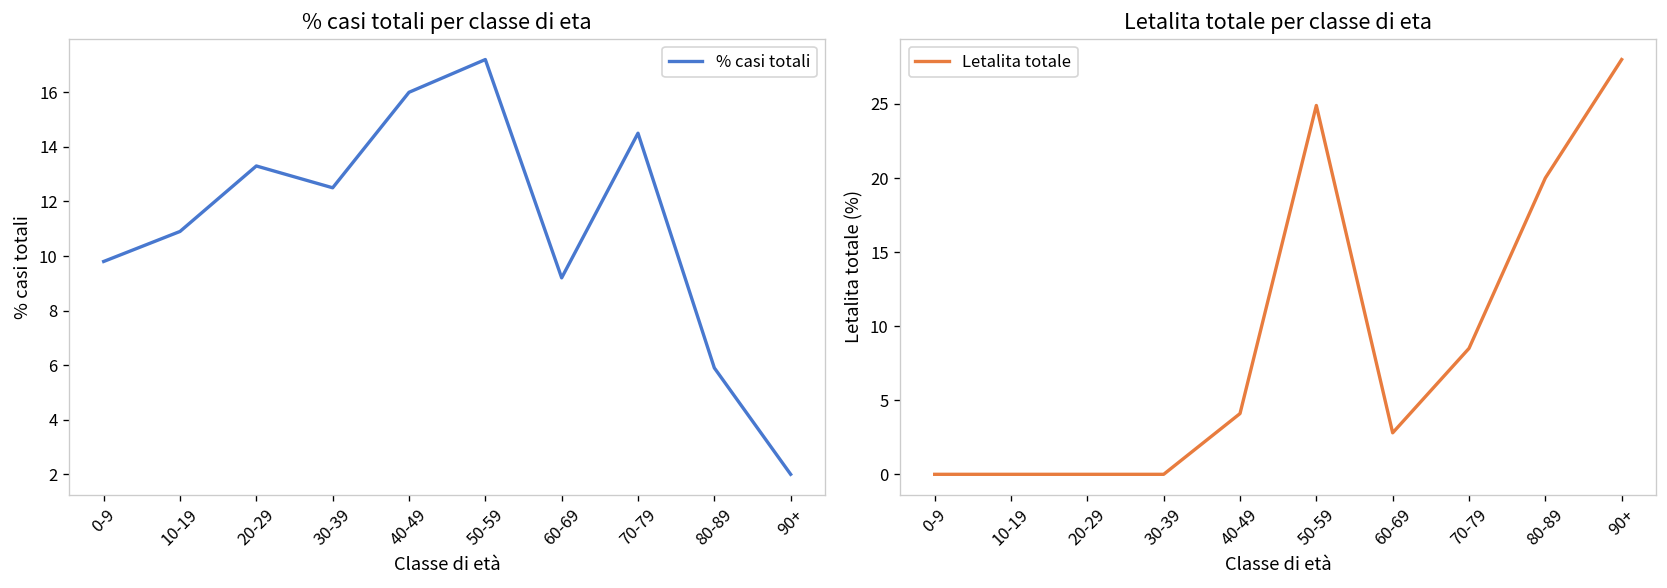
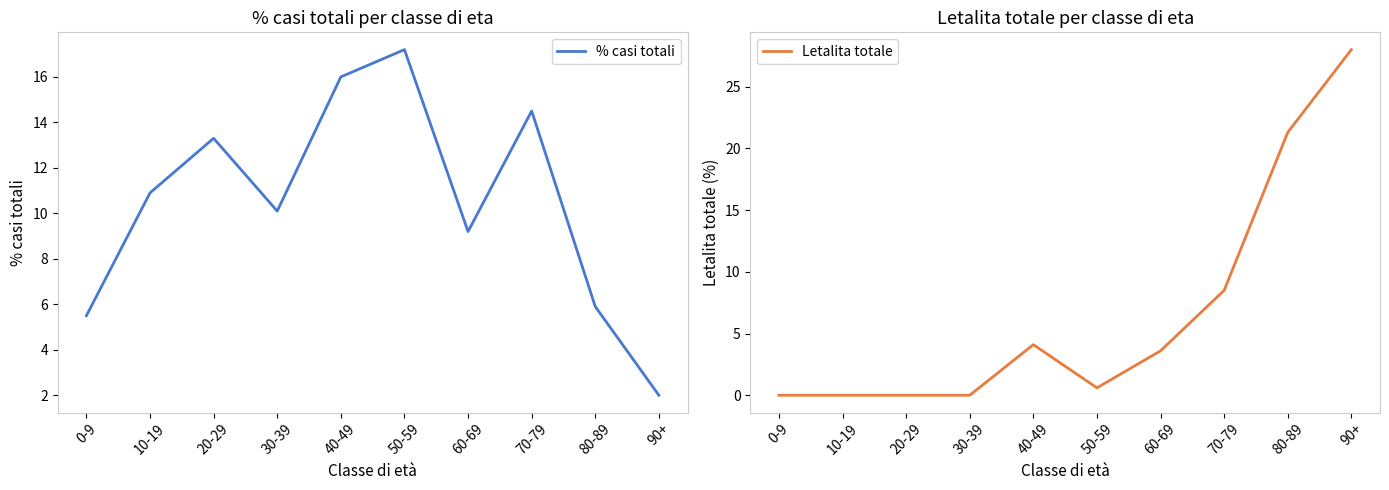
  {
    "% casi totali per classe di eta": {
-     "0-9": 9.8,
+     "0-9": 5.5,
      "10-19": 10.9,
      "20-29": 13.3,
-     "30-39": 12.5,
+     "30-39": 10.1,
      "40-49": 16.0,
      "50-59": 17.2,
      "60-69": 9.2,
      "70-79": 14.5,
      "80-89": 5.9,
      "90+": 2.0
    },
    "Letalita totale per classe di eta": {
      "0-9": 0.0,
      "10-19": 0.0,
      "20-29": 0.0,
      "30-39": 0.0,
      "40-49": 4.1,
-     "50-59": 24.9,
-     "60-69": 2.8,
+     "50-59": 0.6,
+     "60-69": 3.6,
      "70-79": 8.5,
-     "80-89": 20.0,
+     "80-89": 21.3,
      "90+": 28.0
    }
  }
